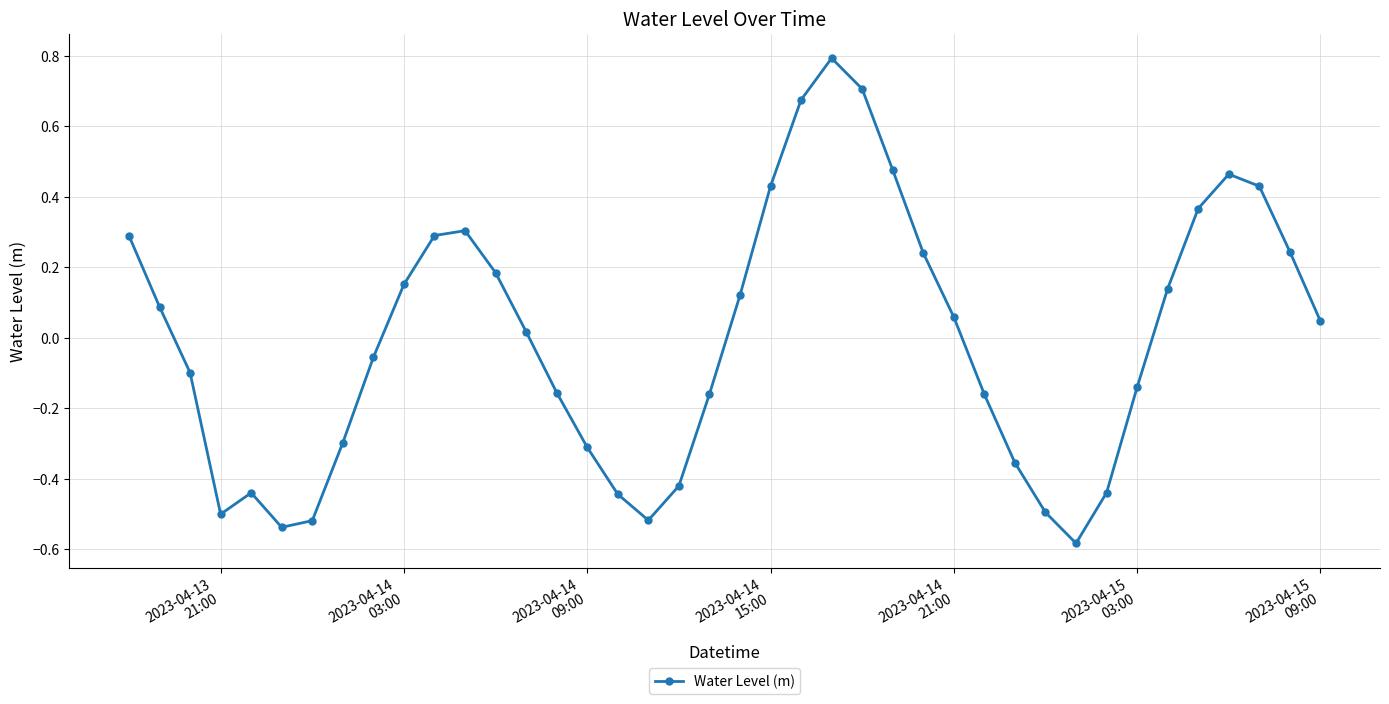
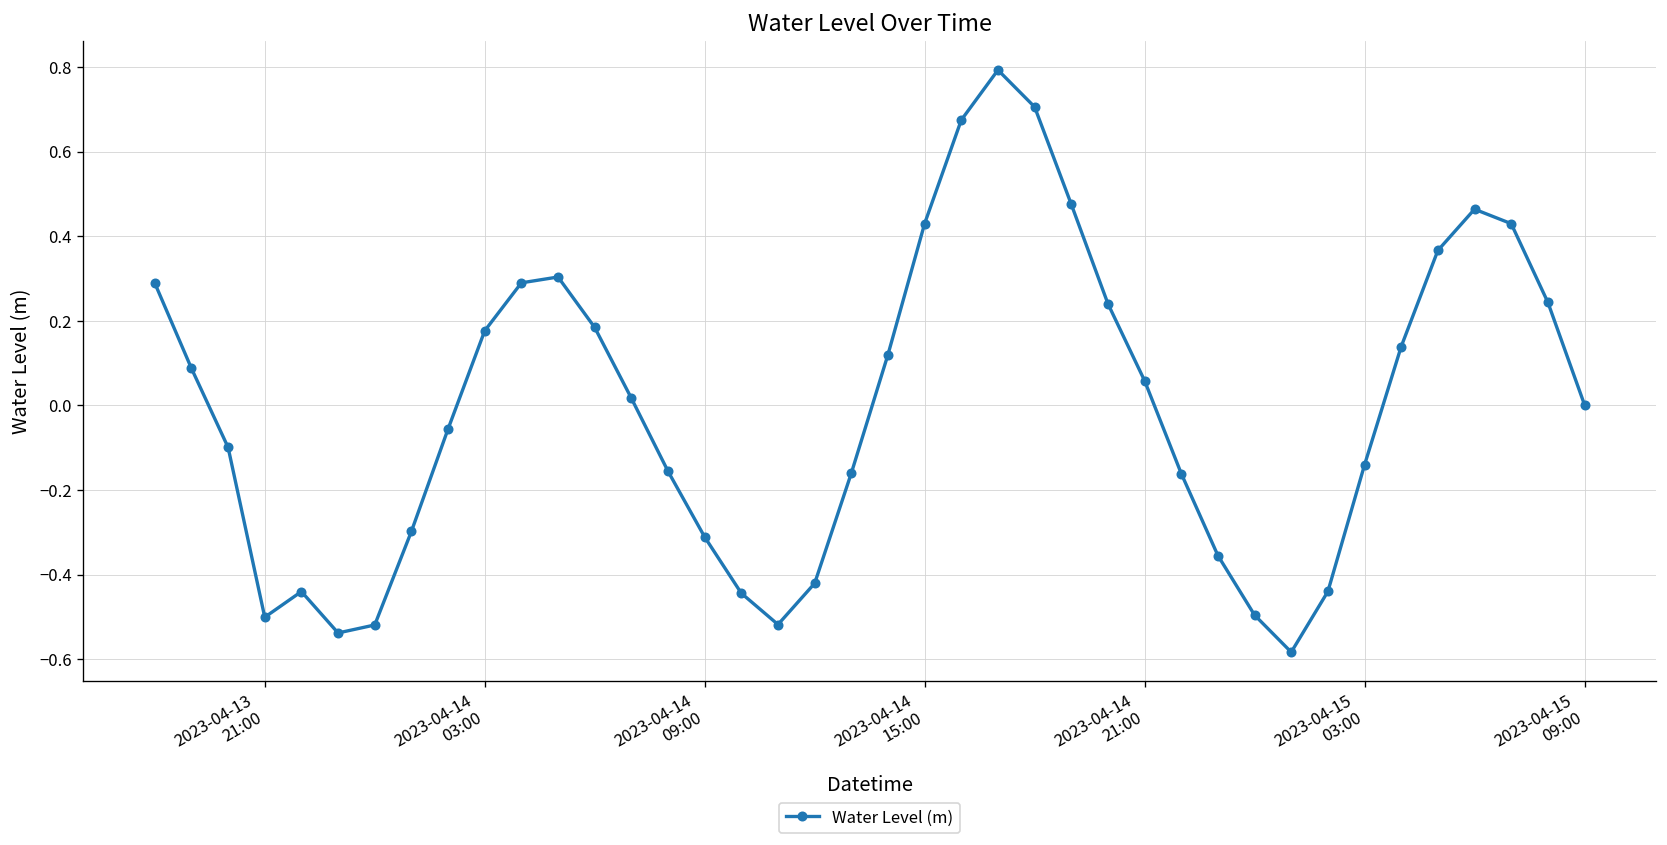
  {
    "2023-04-13 21:00": -0.50,
-   "2023-04-14 03:00": 0.15,
+   "2023-04-14 03:00": 0.18,
    "2023-04-14 09:00": -0.31,
    "2023-04-14 15:00": 0.43,
    "2023-04-14 21:00": 0.06,
    "2023-04-15 03:00": -0.14,
-   "2023-04-15 09:00": 0.05
+   "2023-04-15 09:00": 0.00
  }
